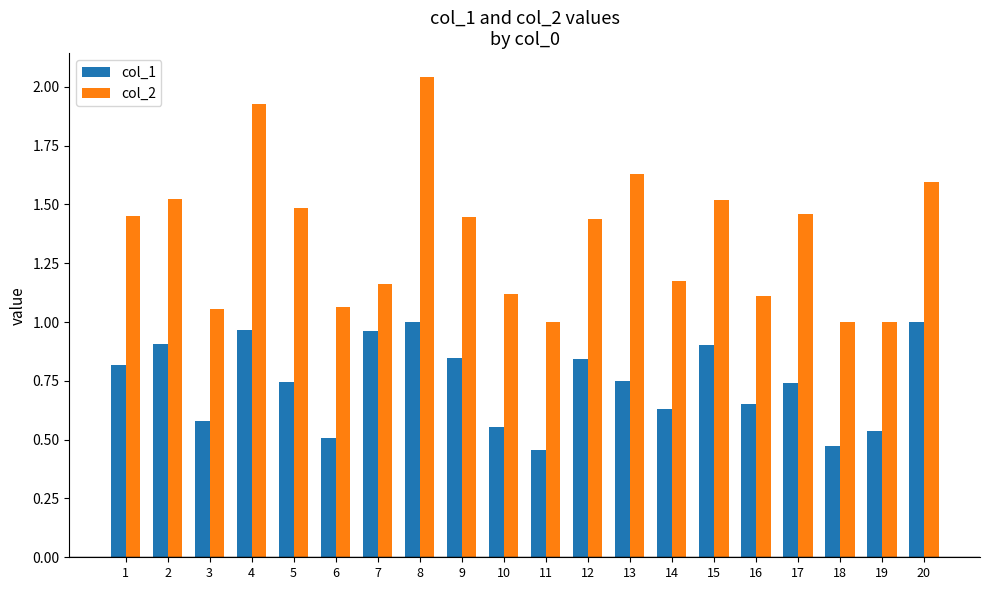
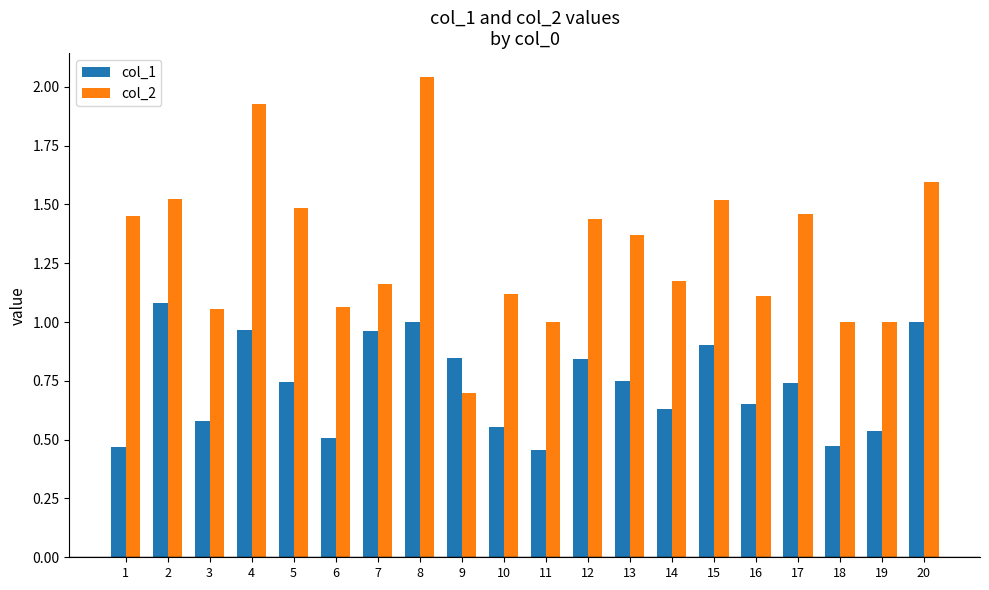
  {
    "col_1": {
-     "1": 0.82,
-     "2": 0.91,
+     "1": 0.47,
+     "2": 1.08,
      "3": 0.58,
      "4": 0.97,
      "5": 0.75,
      "6": 0.51,
      "7": 0.96,
      "8": 1.00,
      "9": 0.85,
      "10": 0.55,
      "11": 0.46,
      "12": 0.84,
      "13": 0.75,
      "14": 0.63,
      "15": 0.90,
      "16": 0.65,
      "17": 0.74,
      "18": 0.47,
      "19": 0.54,
      "20": 1.00
    },
    "col_2": {
      "1": 1.45,
      "2": 1.52,
      "3": 1.06,
      "4": 1.93,
      "5": 1.49,
      "6": 1.07,
      "7": 1.16,
      "8": 2.04,
-     "9": 1.45,
+     "9": 0.70,
      "10": 1.12,
      "11": 1.00,
      "12": 1.44,
-     "13": 1.63,
+     "13": 1.37,
      "14": 1.18,
      "15": 1.52,
      "16": 1.11,
      "17": 1.46,
      "18": 1.00,
      "19": 1.00,
      "20": 1.60
    }
  }
